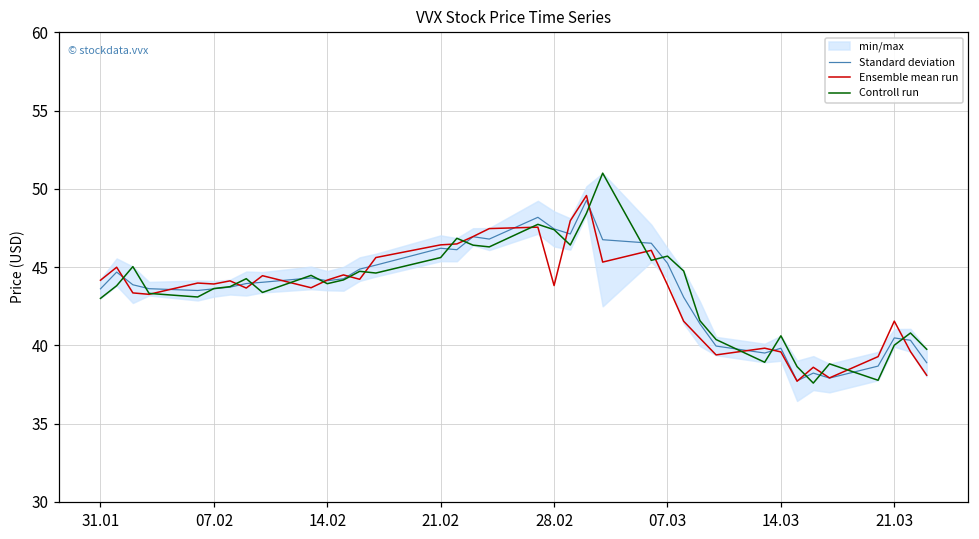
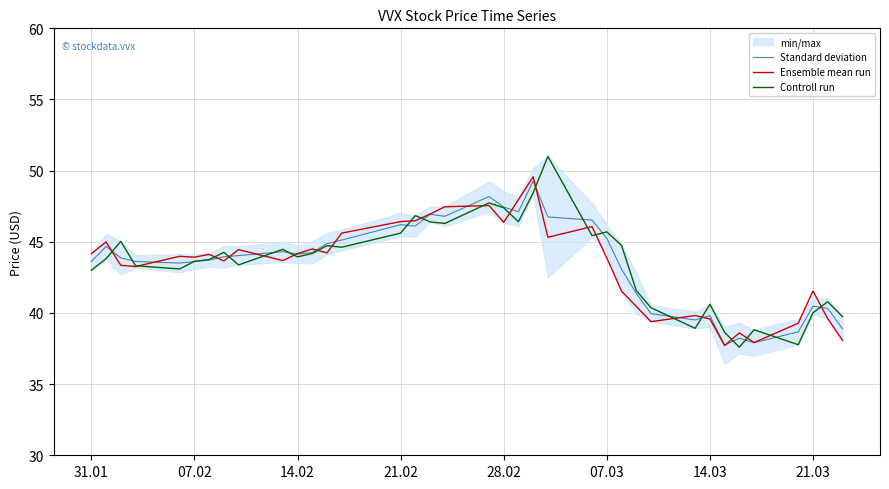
  {
    "Standard deviation": {
      "31.01": 43.6,
      "21.02": 46.2,
      "07.03": 45.2,
      "14.03": 39.8,
      "21.03": 40.5
    },
    "Ensemble mean run": {
      "07.02": 43.9,
      "21.02": 46.4,
-     "28.02": 43.8,
+     "28.02": 46.4,
      "07.03": 43.9,
      "14.03": 39.6,
      "21.03": 41.5
    },
    "Controll run": {
      "31.01": 43.0,
      "14.02": 43.9,
      "21.02": 45.6,
      "07.03": 45.7,
      "21.03": 40.0
    }
  }
